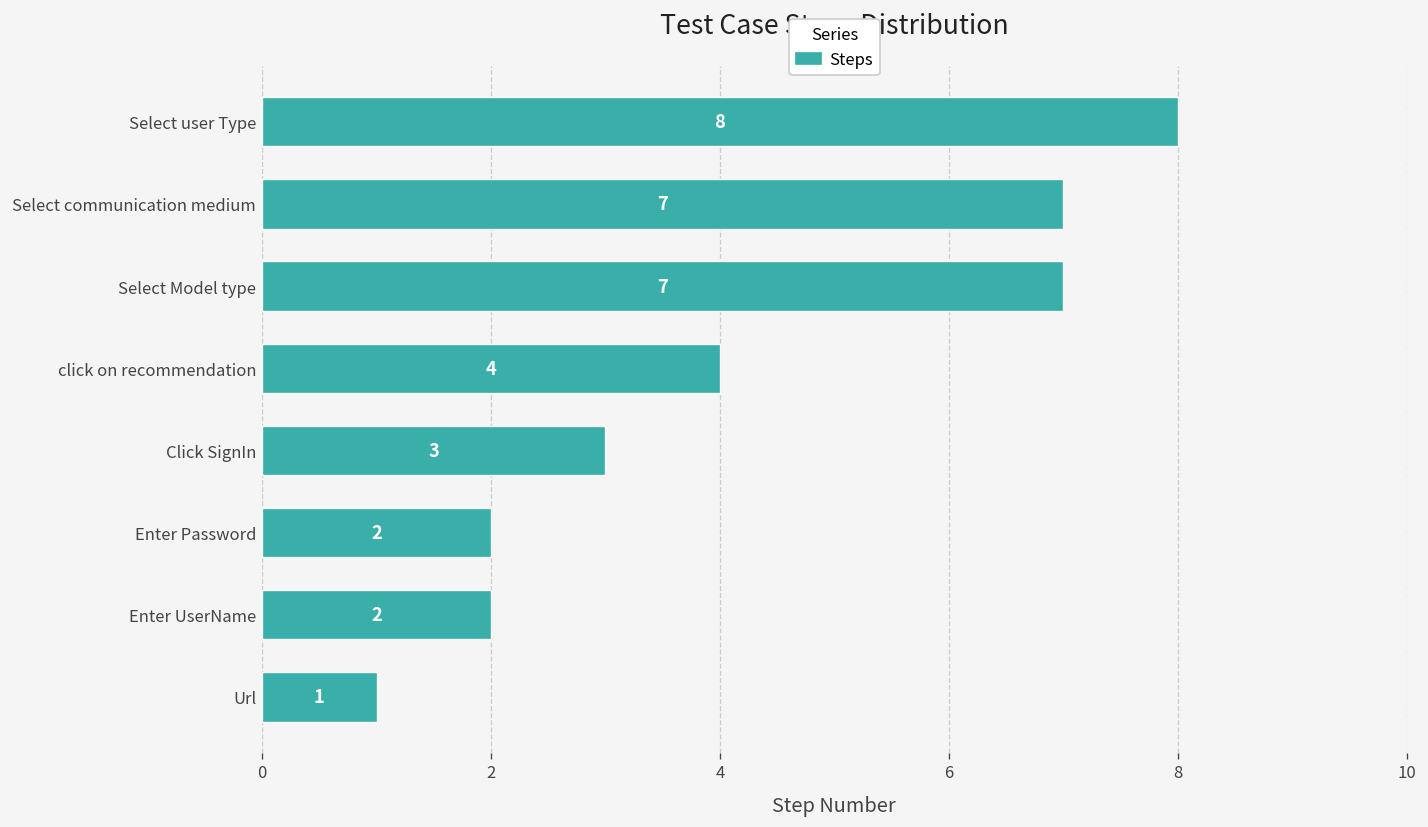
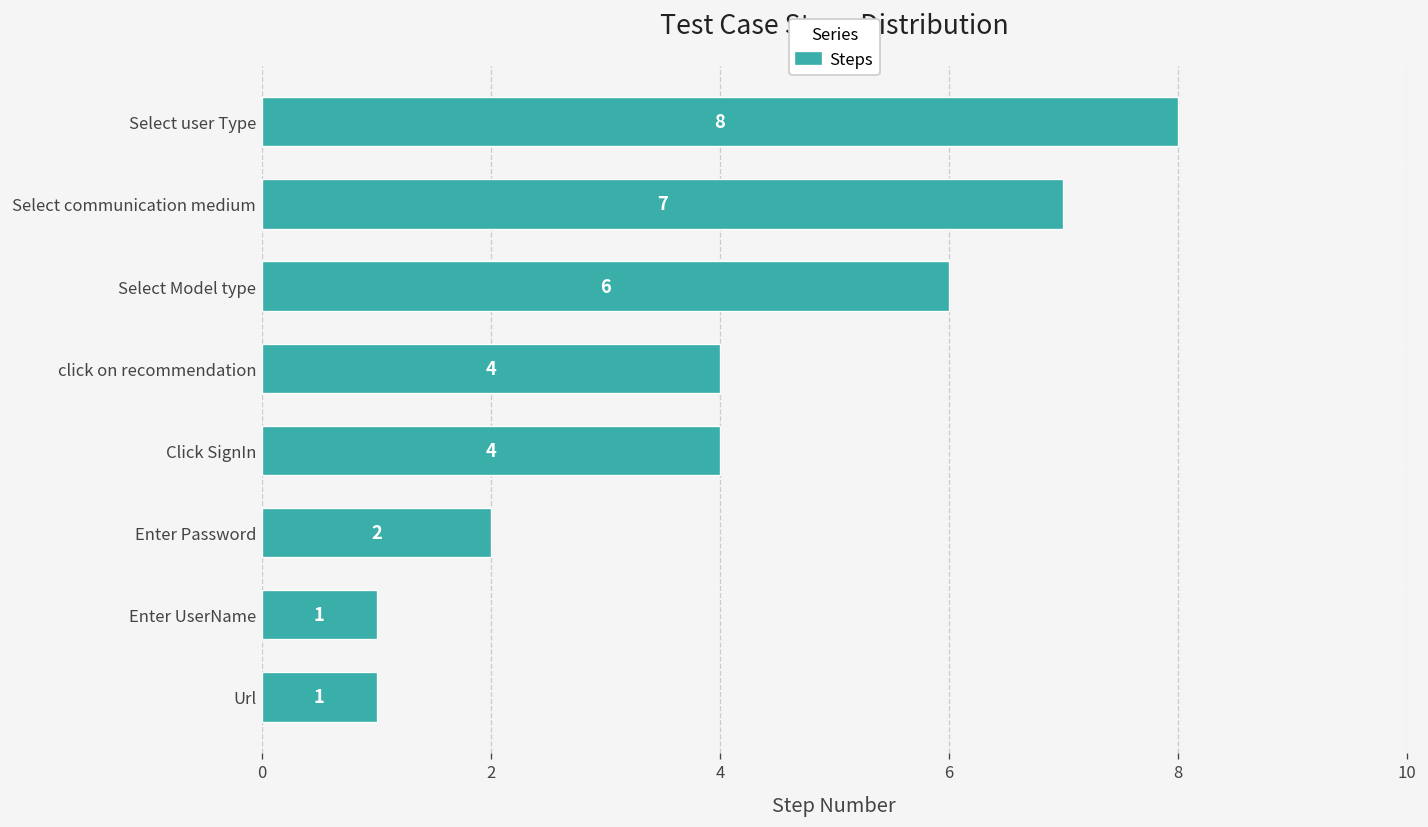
  {
    "Select user Type": 8,
    "Select communication medium": 7,
-   "Select Model type": 7,
+   "Select Model type": 6,
    "click on recommendation": 4,
-   "Click SignIn": 3,
+   "Click SignIn": 4,
    "Enter Password": 2,
-   "Enter UserName": 2,
+   "Enter UserName": 1,
    "Url": 1
  }
